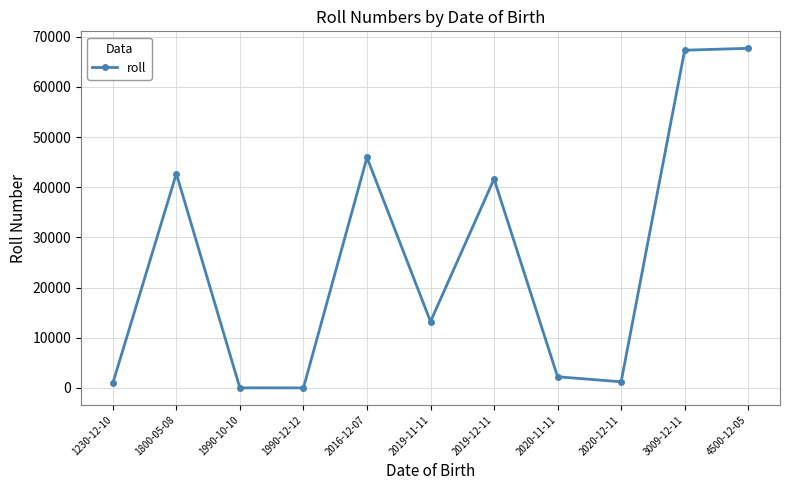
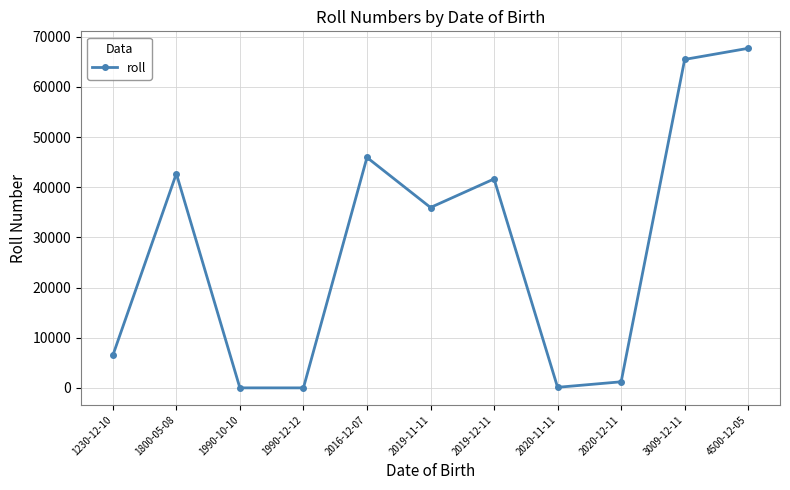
  {
-   "1230-12-10": 1000,
+   "1230-12-10": 6000,
    "1800-05-08": 43000,
    "1990-10-10": 0,
    "1990-12-12": 0,
    "2016-12-07": 46000,
-   "2019-11-11": 13000,
+   "2019-11-11": 36000,
    "2019-12-11": 42000,
-   "2020-11-11": 2000,
+   "2020-11-11": 0,
    "2020-12-11": 1000,
-   "3009-12-11": 67000,
+   "3009-12-11": 65000,
    "4500-12-05": 68000
  }
